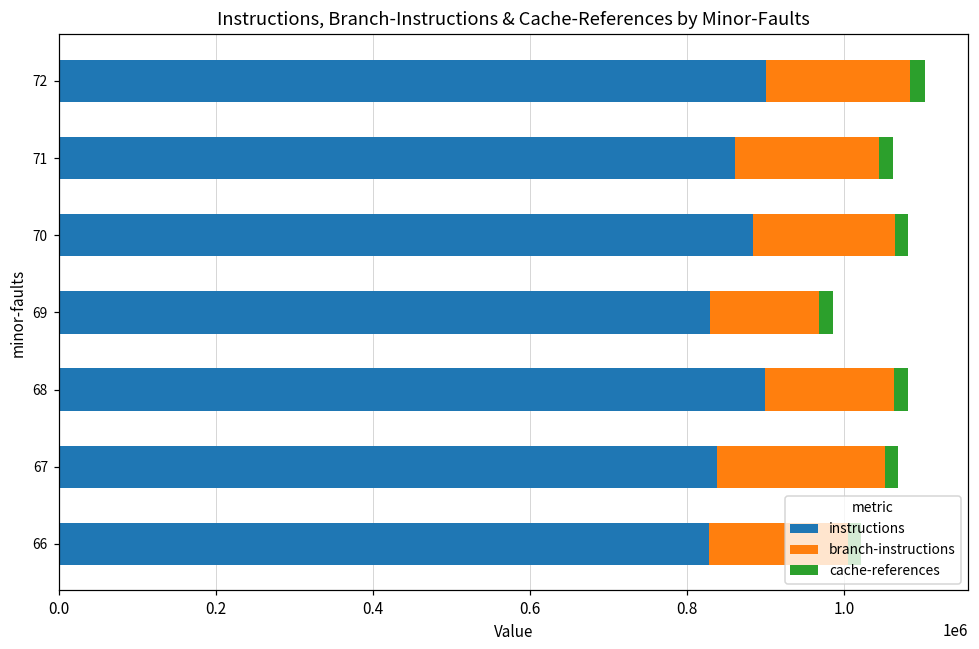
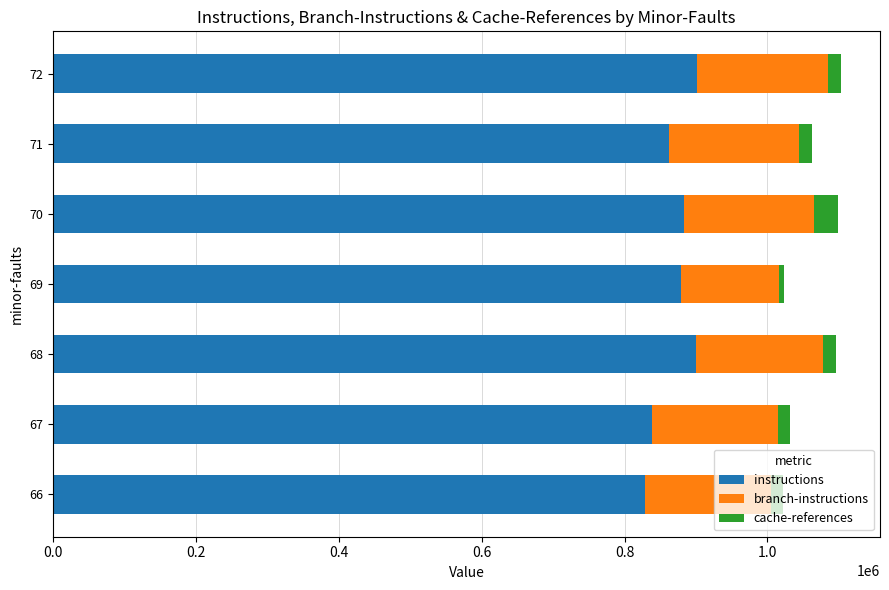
  {
    "instructions": {
      "72": 900000,
      "71": 860000,
      "70": 880000,
-     "69": 830000,
+     "69": 880000,
      "68": 900000,
      "67": 840000,
      "66": 830000
    },
    "branch-instructions": {
      "72": 180000,
      "71": 180000,
      "70": 180000,
      "69": 140000,
-     "68": 160000,
-     "67": 210000
+     "68": 180000,
+     "67": 180000
    },
    "cache-references": {
      "72": 20000,
      "71": 20000,
-     "70": 20000,
-     "69": 20000,
+     "70": 30000,
+     "69": 10000,
      "68": 20000,
      "67": 20000
    }
  }
